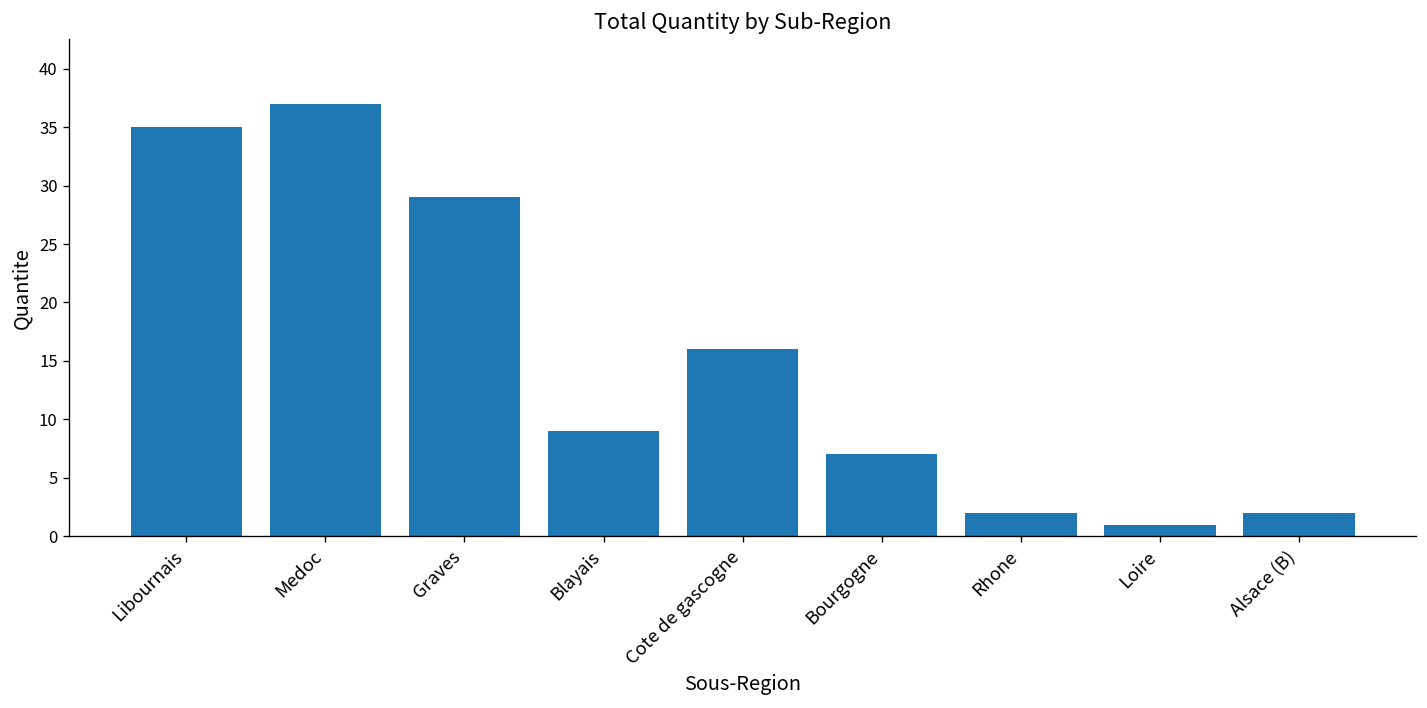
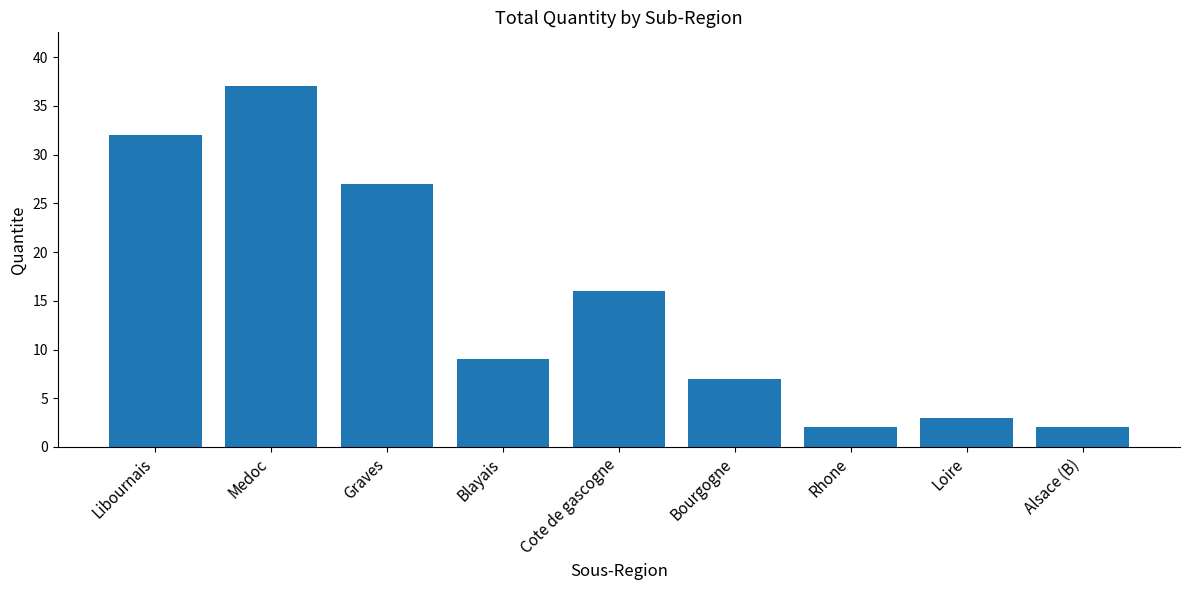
  {
-   "Libournais": 35,
+   "Libournais": 32,
    "Medoc": 37,
-   "Graves": 29,
+   "Graves": 27,
    "Blayais": 9,
    "Cote de gascogne": 16,
    "Bourgogne": 7,
    "Rhone": 2,
-   "Loire": 1,
+   "Loire": 3,
    "Alsace (B)": 2
  }
